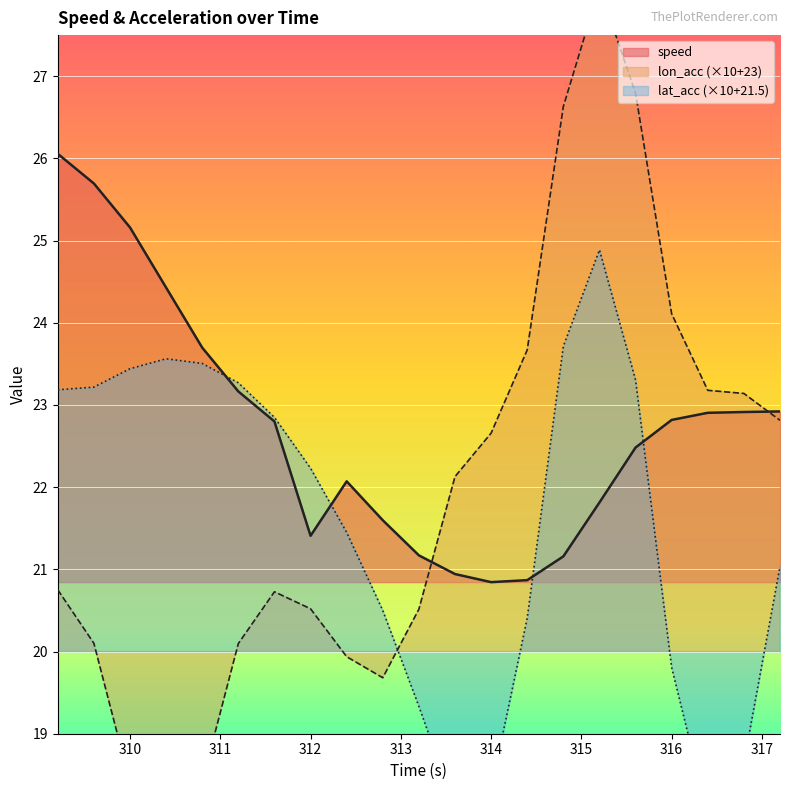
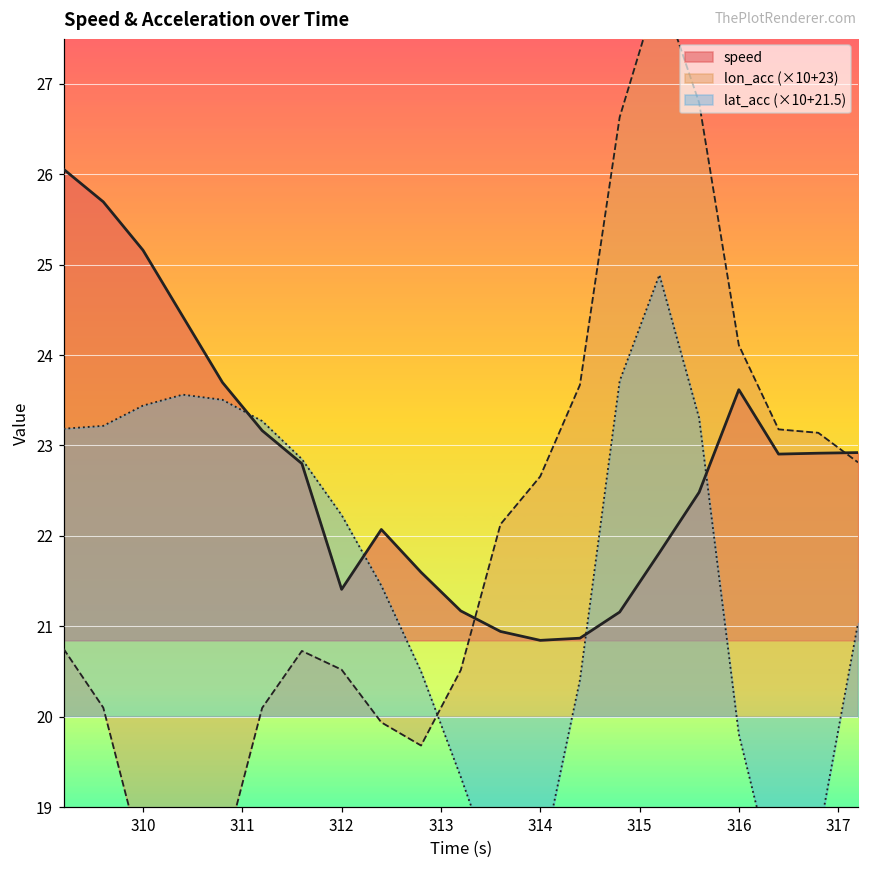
  {
    "speed": {
      "310": 25.2,
      "312": 21.4,
      "314": 20.8,
-     "316": 22.8
+     "316": 23.6
    }
  }
